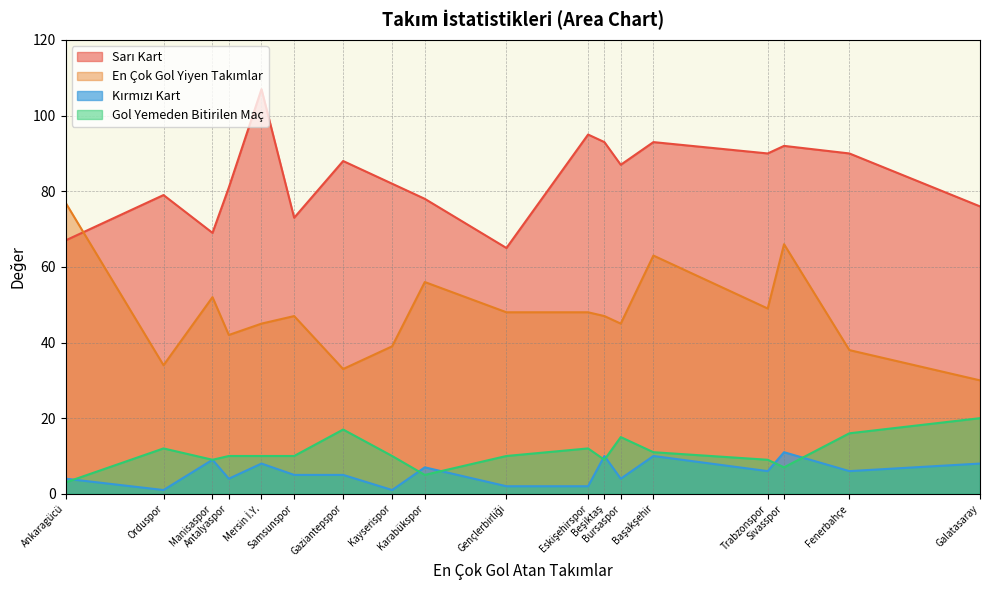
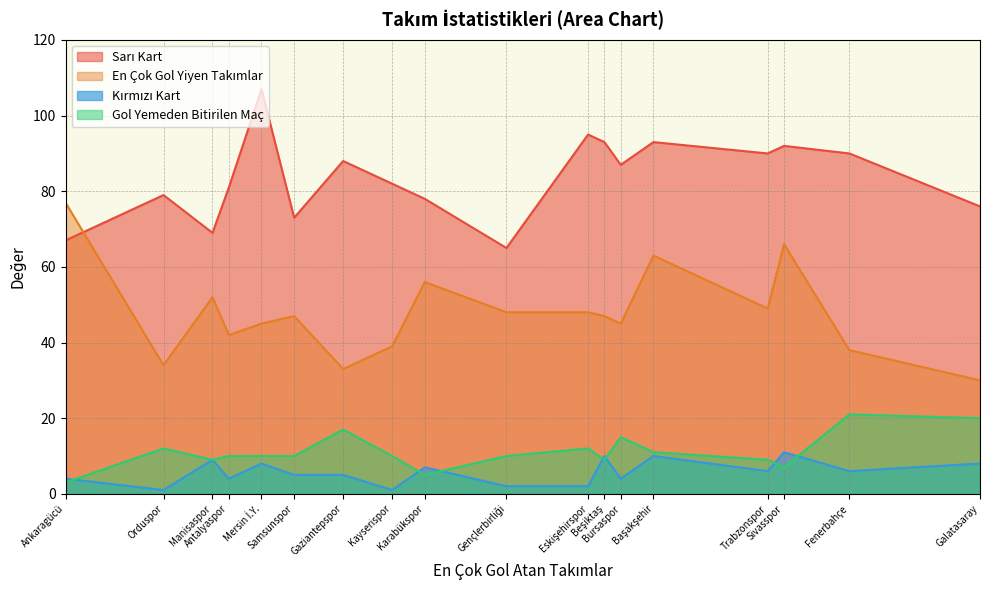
  {
    "Kırmızı Kart": {
      "Ankaragücü": 4,
      "Orduspor": 1,
      "Antalyaspor": 4,
      "Mersin İ.Y.": 8,
      "Samsunspor": 5,
      "Gaziantepspor": 5,
      "Kayserispor": 1,
      "Karabükspor": 7,
      "Gençlerbirliği": 2,
      "Eskişehirspor": 2,
      "Beşiktaş": 10,
      "Bursaspor": 4,
      "Başakşehir": 10,
      "Trabzonspor": 6,
      "Sivasspor": 11,
      "Fenerbahçe": 6,
      "Galatasaray": 8
    },
    "Gol Yemeden Bitirilen Maç": {
      "Ankaragücü": 3,
      "Orduspor": 12,
      "Antalyaspor": 10,
      "Mersin İ.Y.": 10,
      "Samsunspor": 10,
      "Gaziantepspor": 17,
      "Kayserispor": 10,
      "Karabükspor": 5,
      "Gençlerbirliği": 10,
      "Eskişehirspor": 12,
      "Beşiktaş": 9,
      "Bursaspor": 15,
      "Başakşehir": 11,
      "Trabzonspor": 9,
      "Sivasspor": 7,
-     "Fenerbahçe": 16,
+     "Fenerbahçe": 21,
      "Galatasaray": 20
    }
  }
